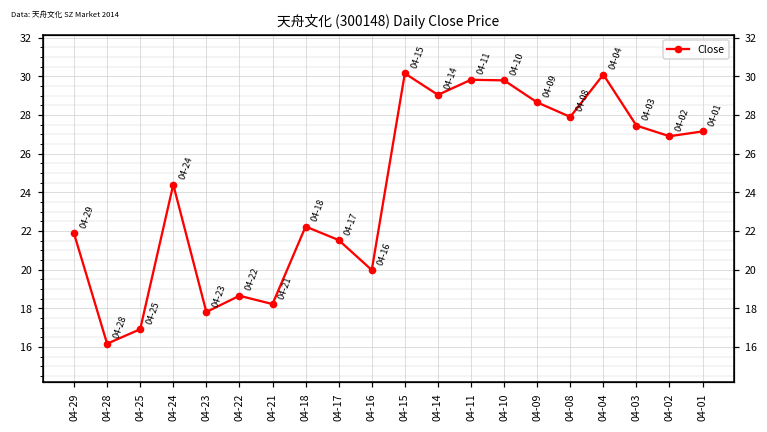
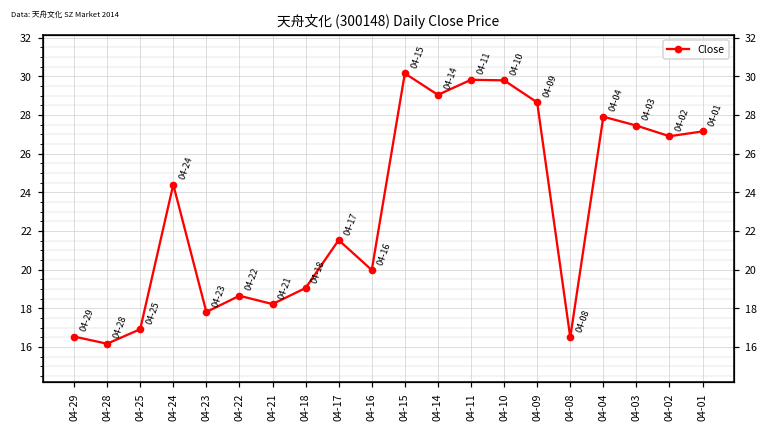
  {
-   "04-29": 21.9,
-   "04-18": 22.2,
-   "04-08": 27.9,
-   "04-04": 30.1
+   "04-29": 16.5,
+   "04-18": 19.1,
+   "04-08": 16.5,
+   "04-04": 27.9
  }
